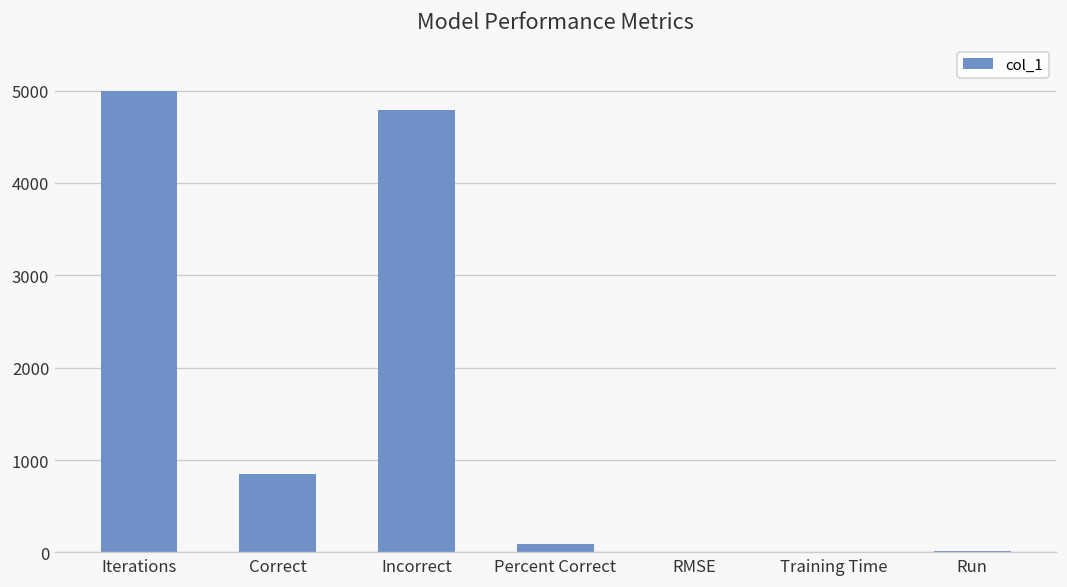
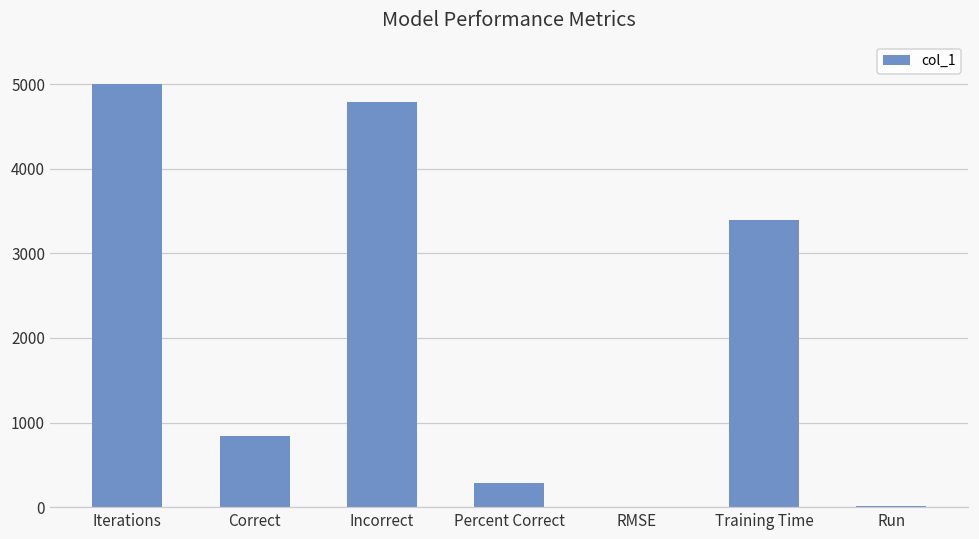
  {
    "Iterations": 5000,
    "Correct": 800,
    "Incorrect": 4800,
-   "Percent Correct": 100,
-   "Training Time": 0
+   "Percent Correct": 300,
+   "Training Time": 3400
  }
